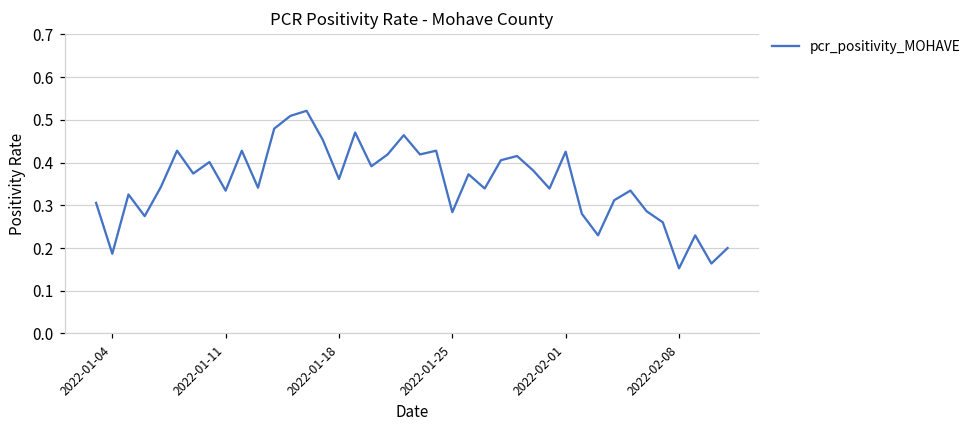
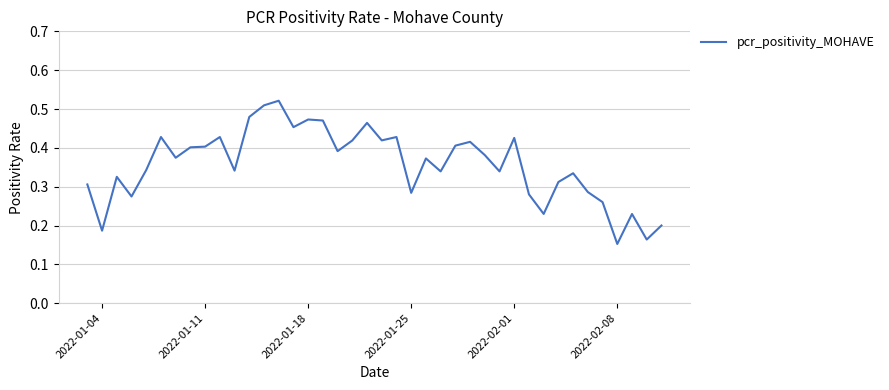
  {
    "2022-01-04": 0.19,
-   "2022-01-11": 0.33,
-   "2022-01-18": 0.36,
+   "2022-01-11": 0.40,
+   "2022-01-18": 0.47,
    "2022-01-25": 0.28,
    "2022-02-01": 0.43,
    "2022-02-08": 0.15
  }
